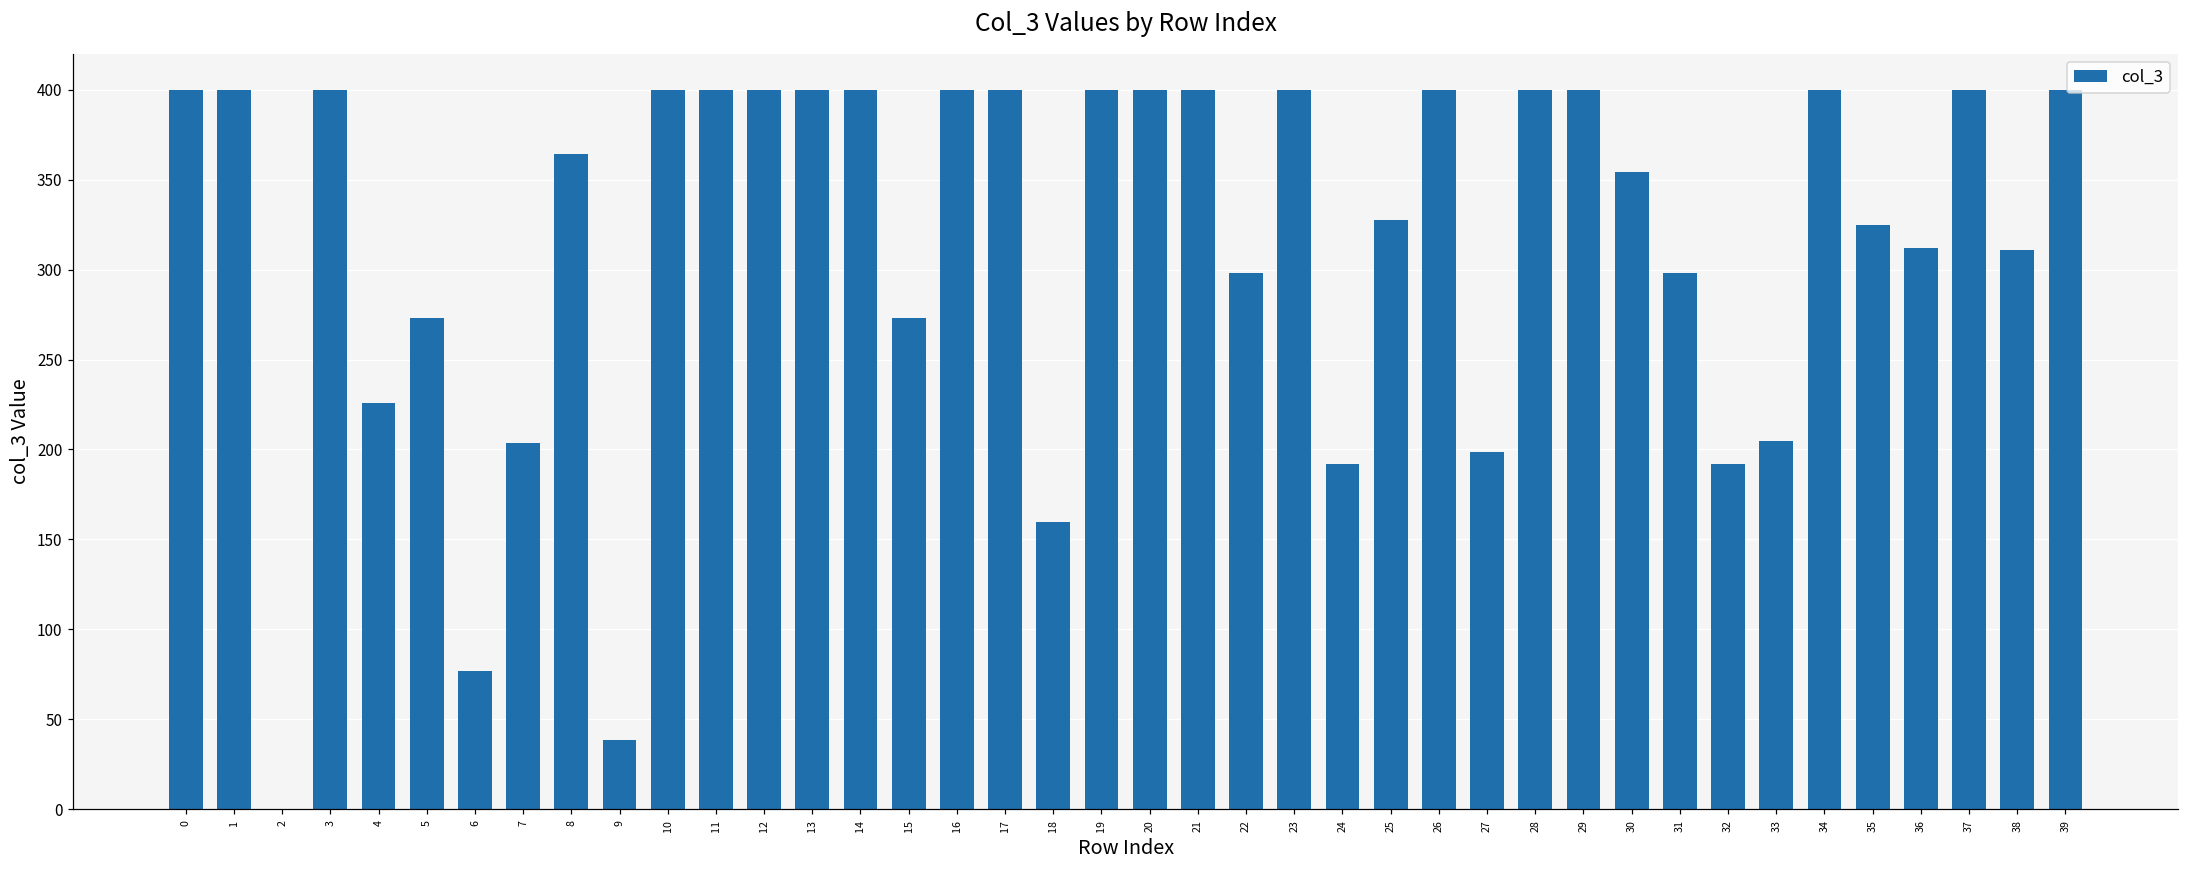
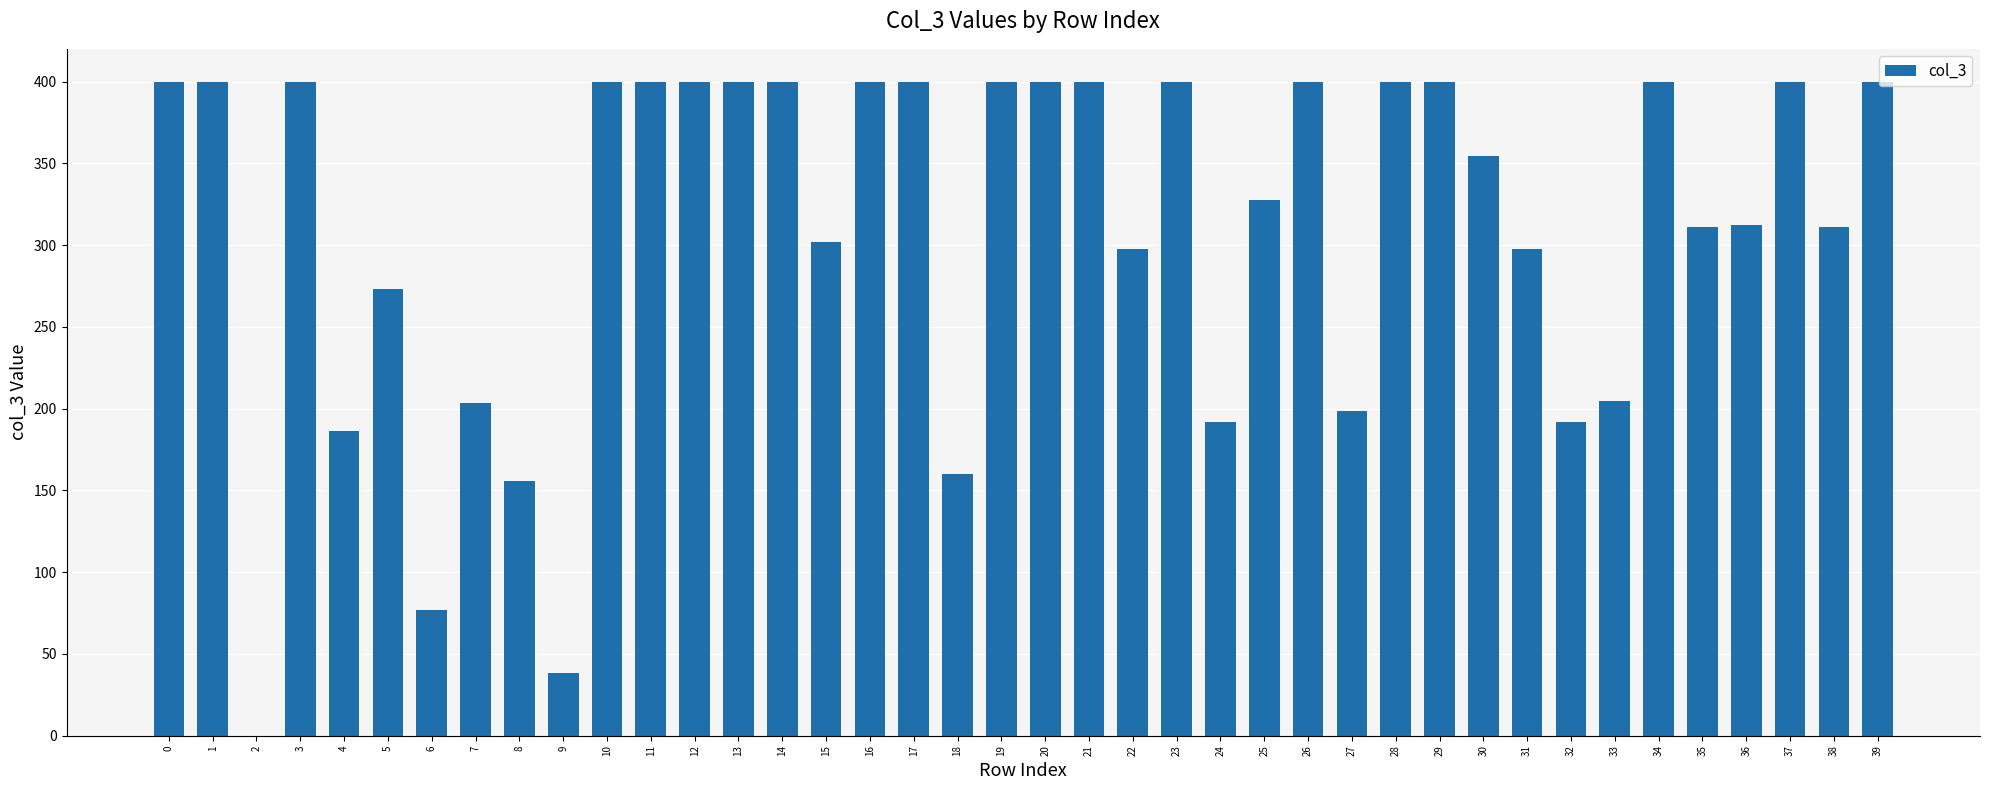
  {
    "0": 400,
    "1": 400,
    "2": 0,
    "3": 400,
-   "4": 226,
+   "4": 187,
    "5": 273,
    "6": 77,
    "7": 203,
-   "8": 364,
+   "8": 155,
    "9": 38,
    "10": 400,
    "11": 400,
    "12": 400,
    "13": 400,
    "14": 400,
-   "15": 273,
+   "15": 302,
    "16": 400,
    "17": 400,
    "18": 160,
    "19": 400,
    "20": 400,
    "21": 400,
    "22": 298,
    "23": 400,
    "24": 192,
    "25": 328,
    "26": 400,
    "27": 199,
    "28": 400,
    "29": 400,
    "30": 354,
    "31": 298,
    "32": 192,
    "33": 205,
    "34": 400,
-   "35": 325,
+   "35": 311,
    "36": 312,
    "37": 400,
    "38": 311,
    "39": 400
  }
